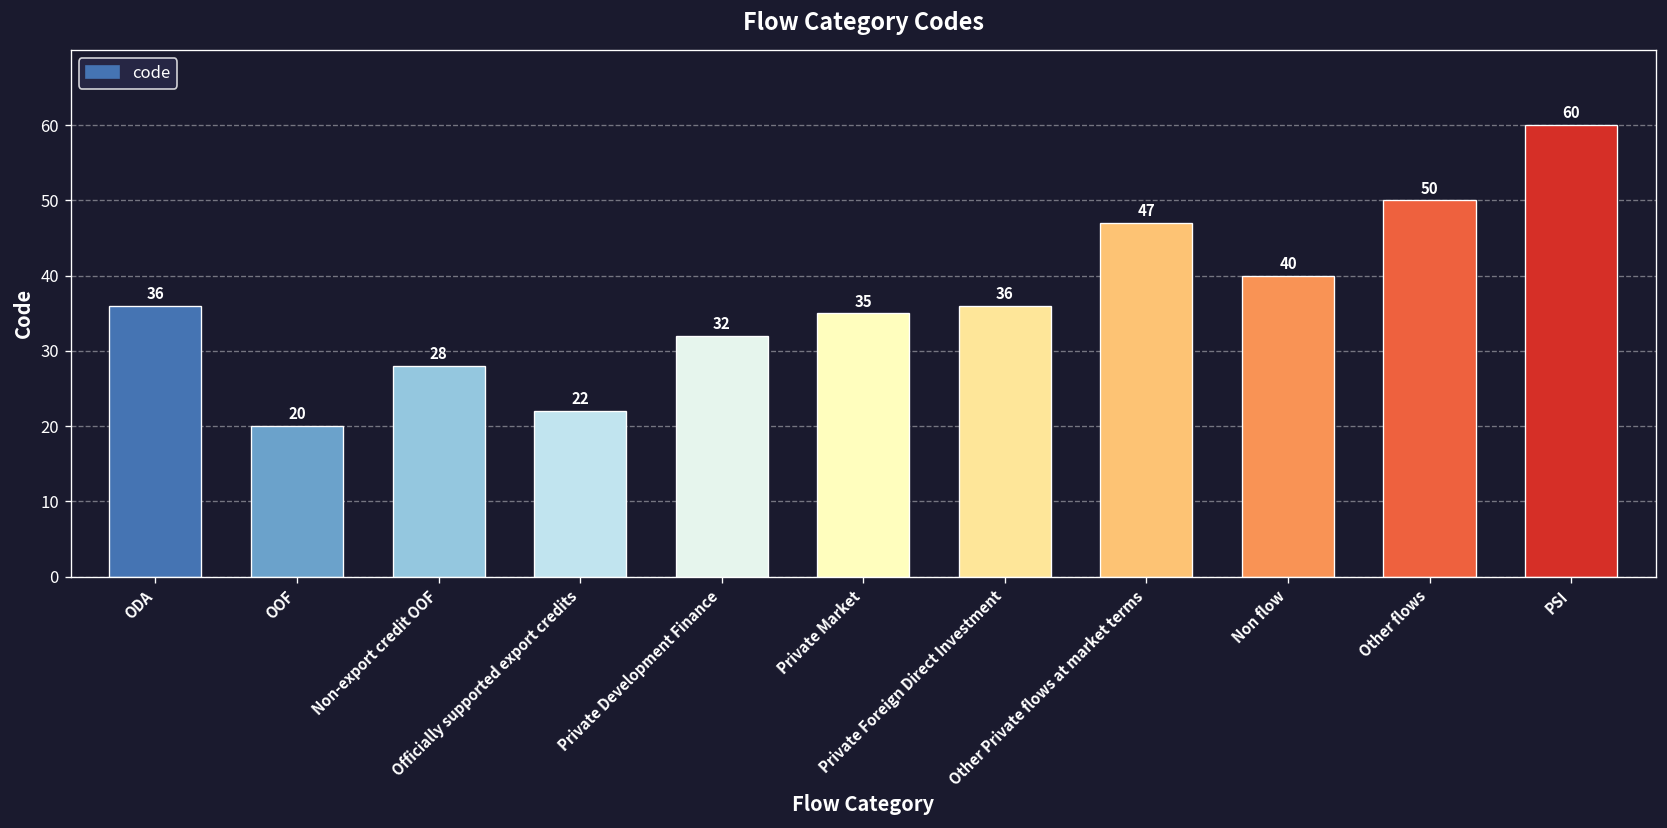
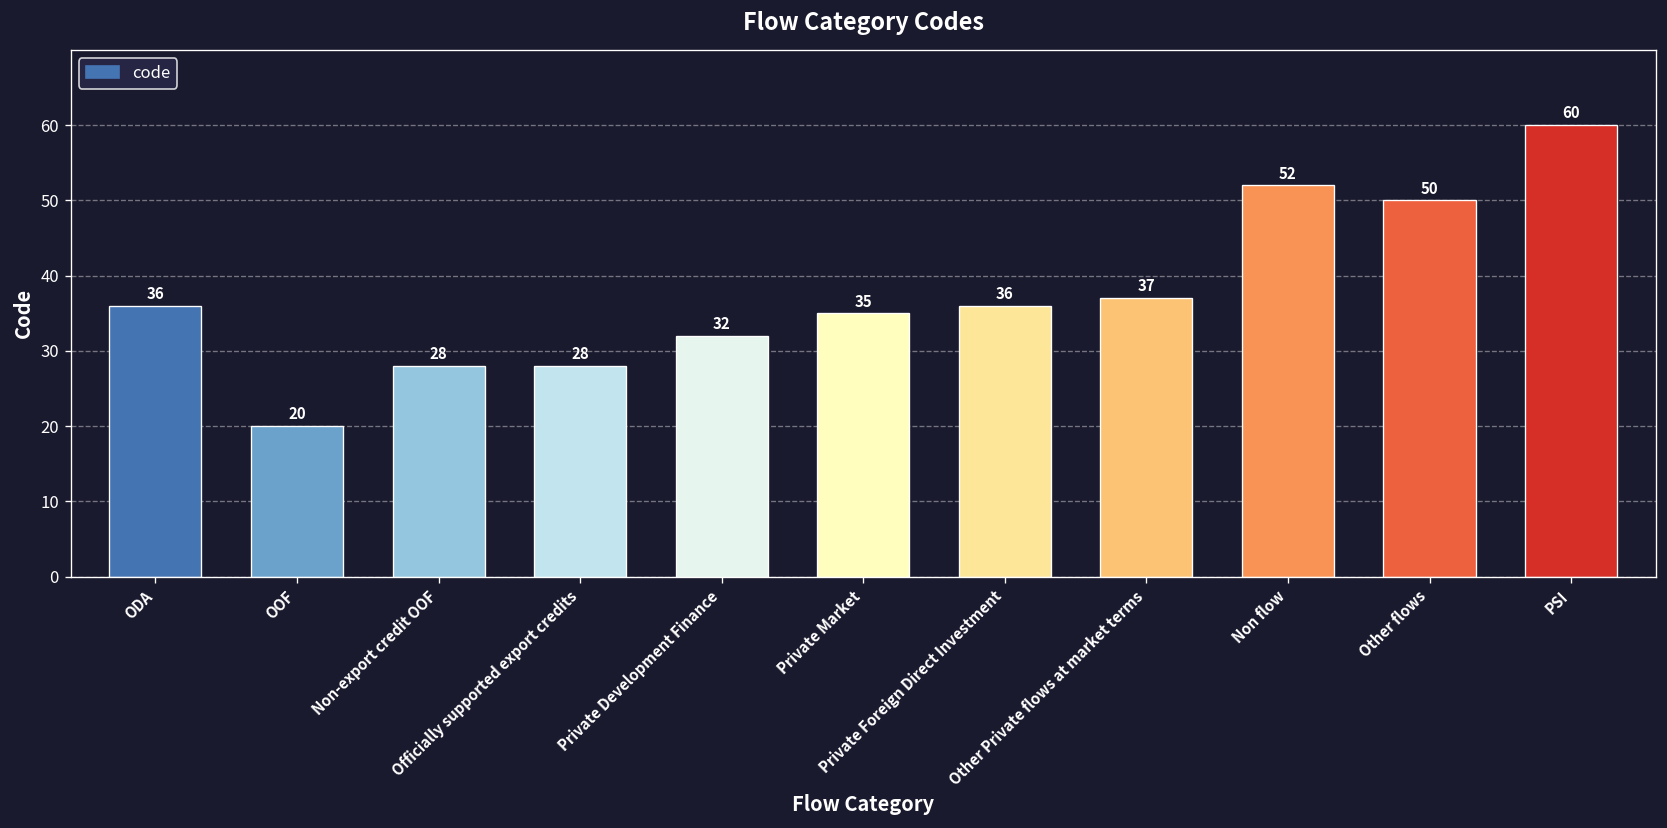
  {
    "ODA": 36,
    "OOF": 20,
    "Non-export credit OOF": 28,
-   "Officially supported export credits": 22,
+   "Officially supported export credits": 28,
    "Private Development Finance": 32,
    "Private Market": 35,
    "Private Foreign Direct Investment": 36,
-   "Other Private flows at market terms": 47,
-   "Non flow": 40,
+   "Other Private flows at market terms": 37,
+   "Non flow": 52,
    "Other flows": 50,
    "PSI": 60
  }
